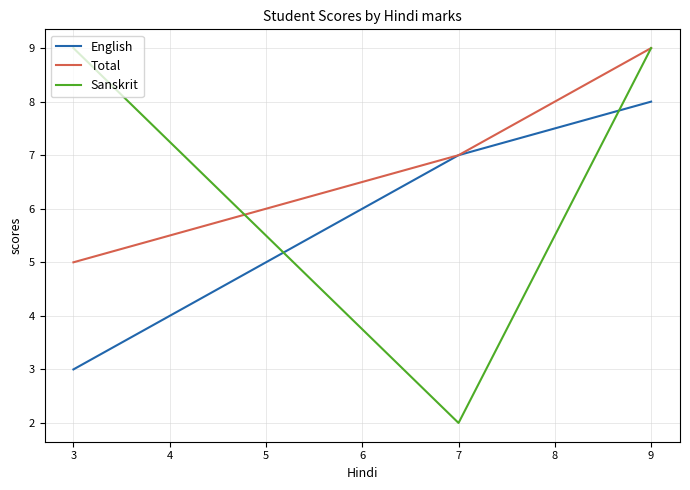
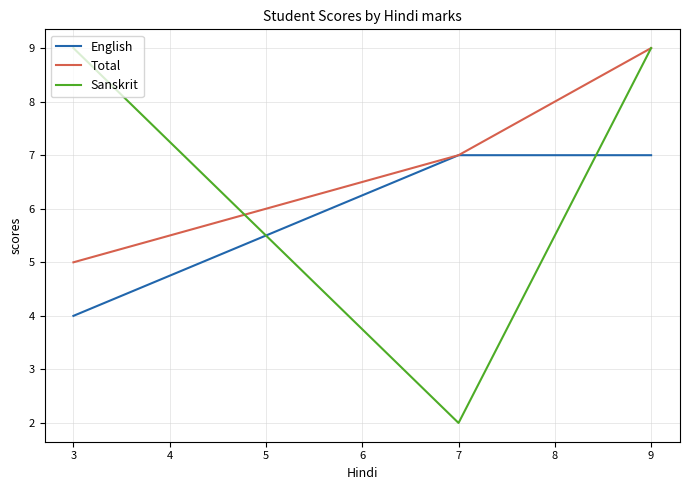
  {
    "English": {
-     "3": 3,
-     "9": 8
+     "3": 4,
+     "9": 7
    },
    "Total": {
      "3": 5
    },
    "Sanskrit": {
      "7": 2
    }
  }
